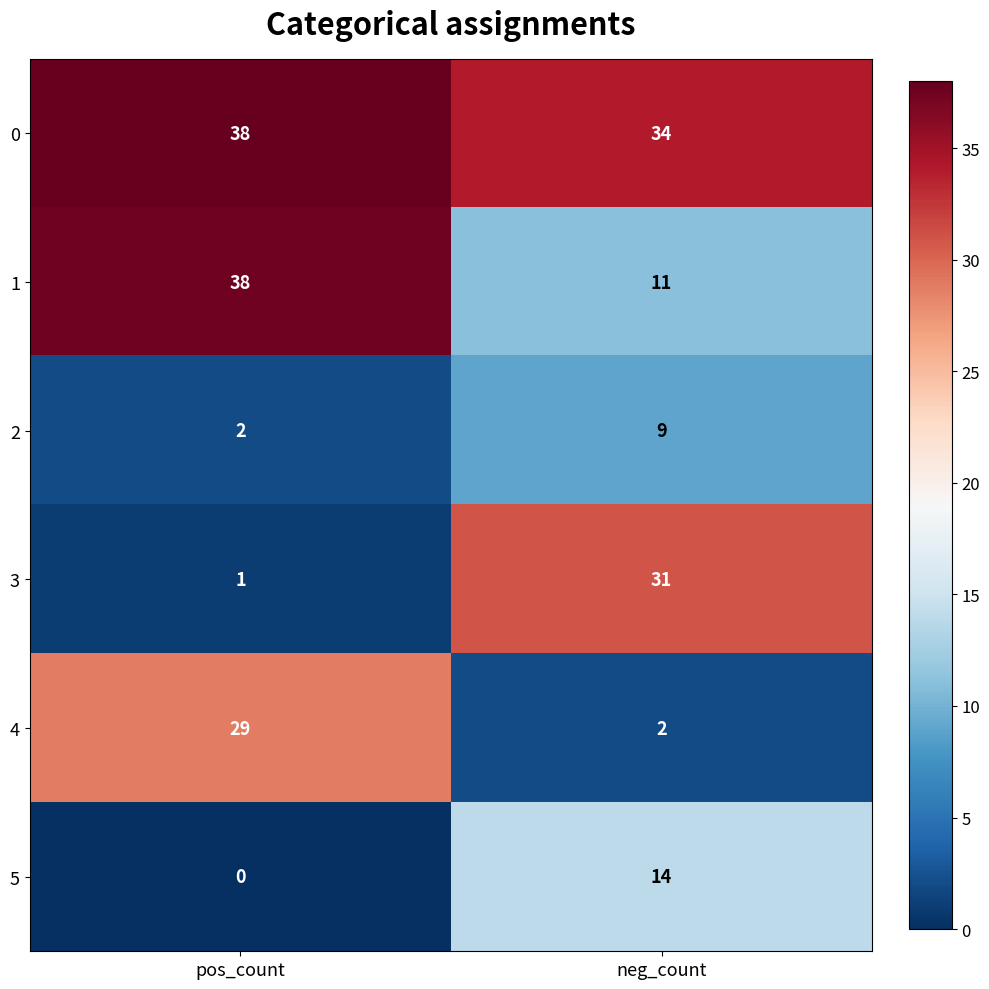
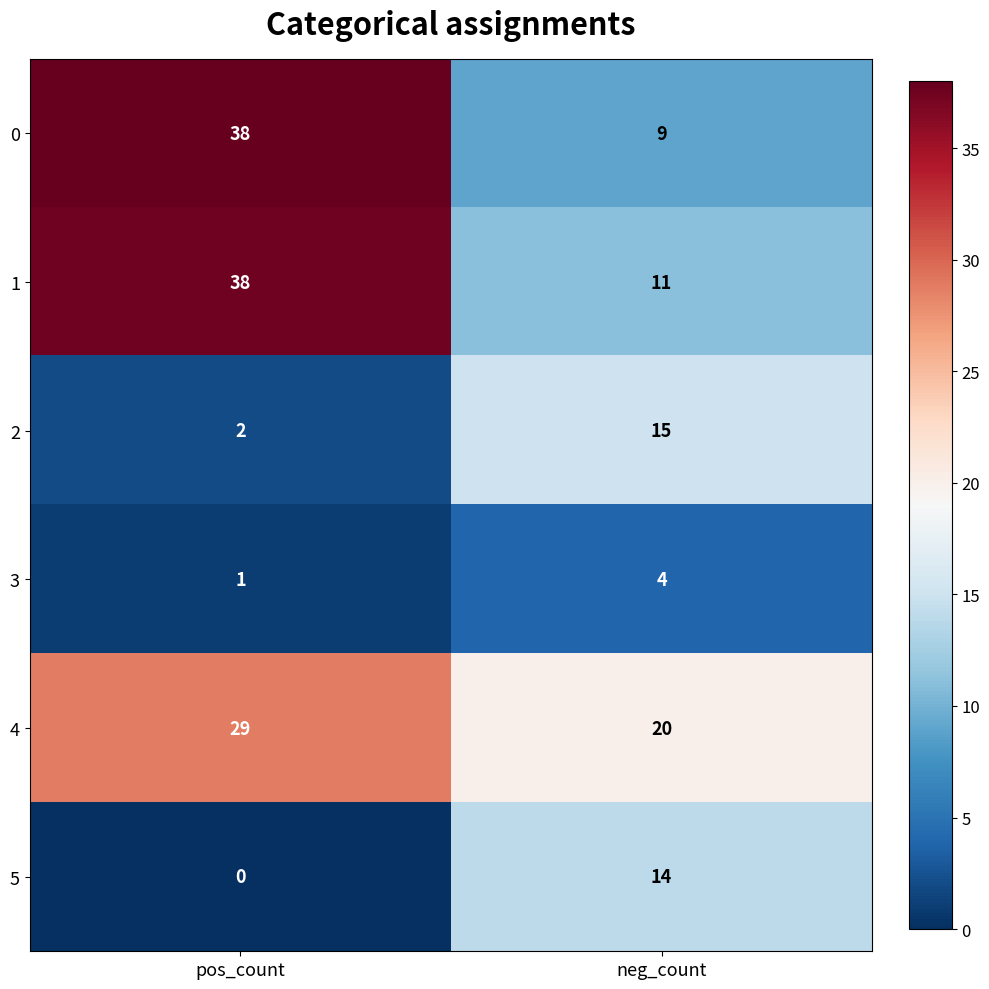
  {
    "0": {
      "pos_count": 38,
-     "neg_count": 34
+     "neg_count": 9
    },
    "1": {
      "pos_count": 38,
      "neg_count": 11
    },
    "2": {
      "pos_count": 2,
-     "neg_count": 9
+     "neg_count": 15
    },
    "3": {
      "pos_count": 1,
-     "neg_count": 31
+     "neg_count": 4
    },
    "4": {
      "pos_count": 29,
-     "neg_count": 2
+     "neg_count": 20
    },
    "5": {
      "pos_count": 0,
      "neg_count": 14
    }
  }
